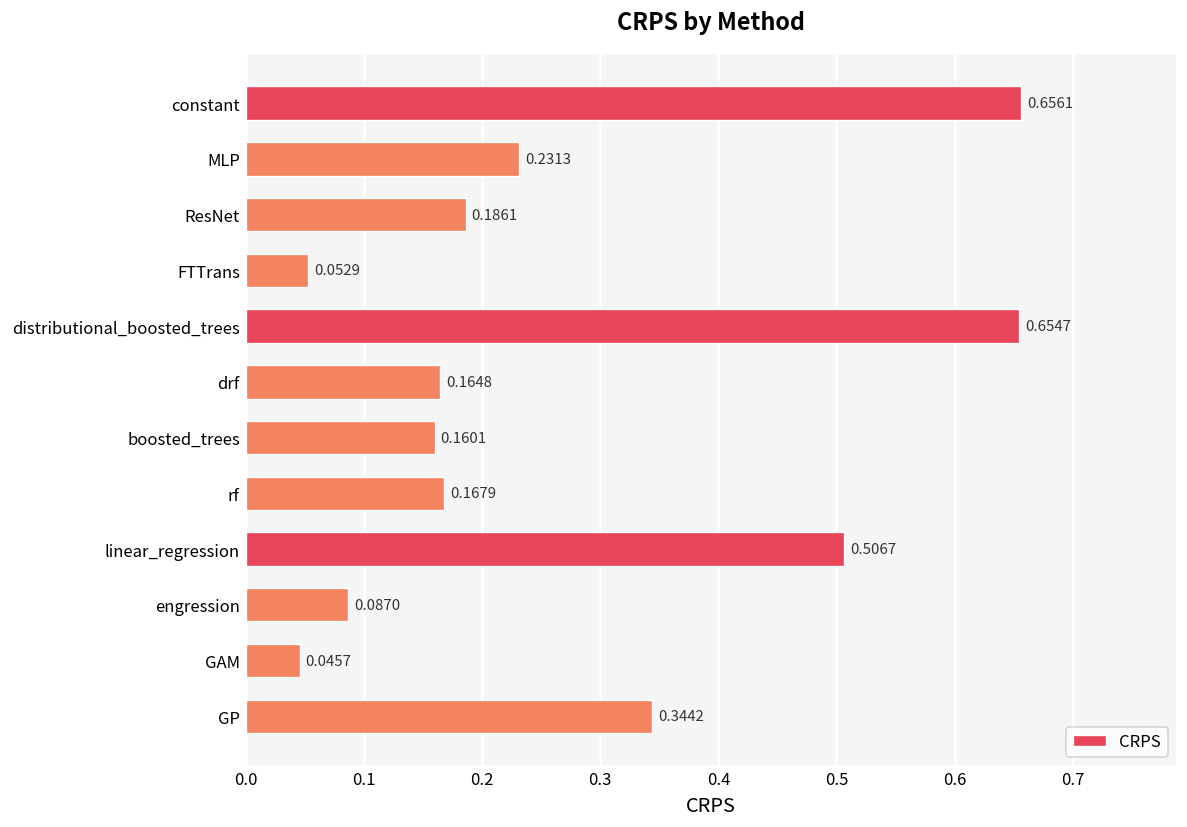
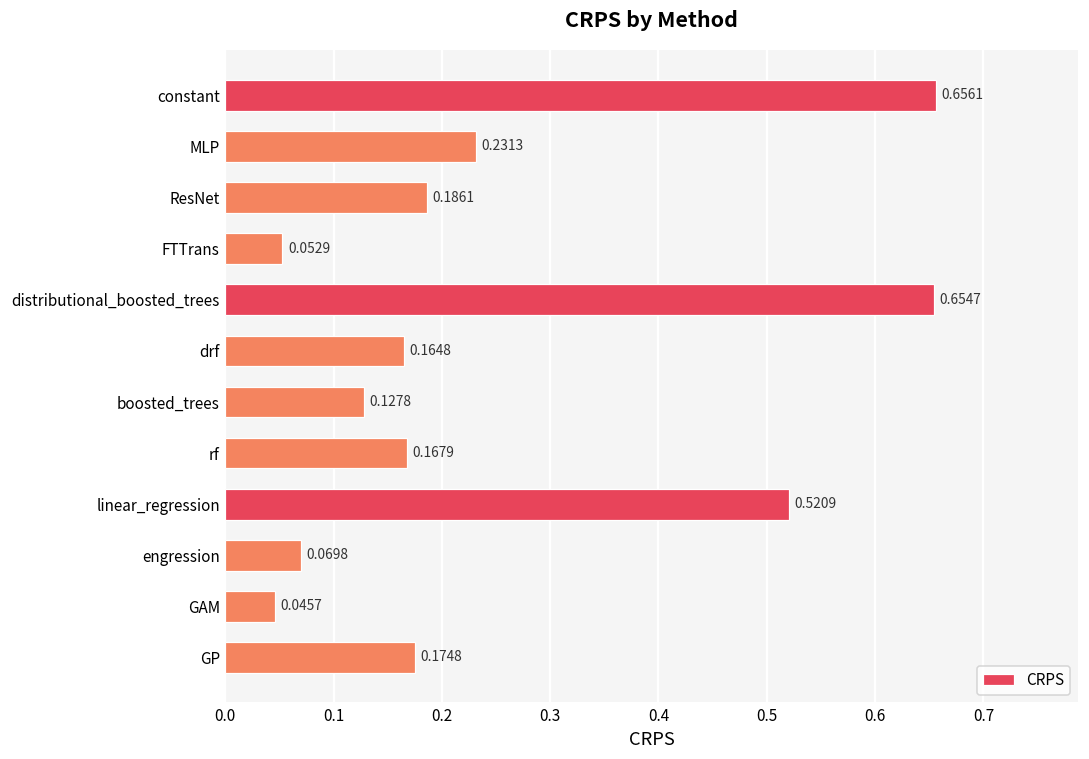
  {
    "constant": 0.6561,
    "MLP": 0.2313,
    "ResNet": 0.1861,
    "FTTrans": 0.0529,
    "distributional_boosted_trees": 0.6547,
    "drf": 0.1648,
-   "boosted_trees": 0.1601,
+   "boosted_trees": 0.1278,
    "rf": 0.1679,
-   "linear_regression": 0.5067,
-   "engression": 0.0870,
+   "linear_regression": 0.5209,
+   "engression": 0.0698,
    "GAM": 0.0457,
-   "GP": 0.3442
+   "GP": 0.1748
  }
